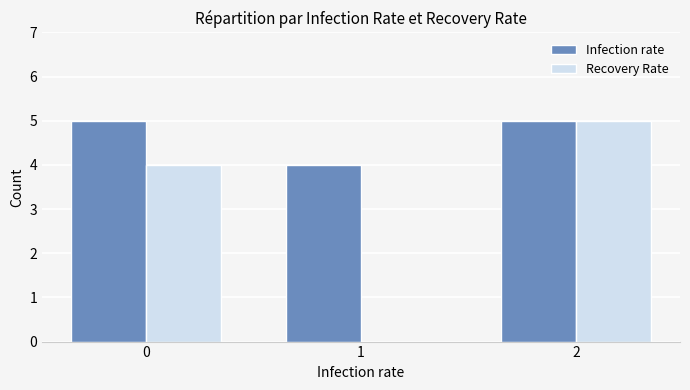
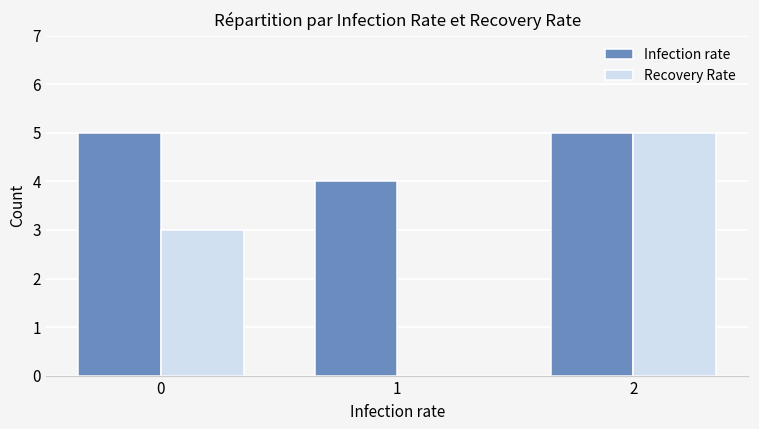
  {
    "Infection rate": {
      "0": 5,
      "1": 4,
      "2": 5
    },
    "Recovery Rate": {
-     "0": 4,
+     "0": 3,
      "1": 0,
      "2": 5
    }
  }
